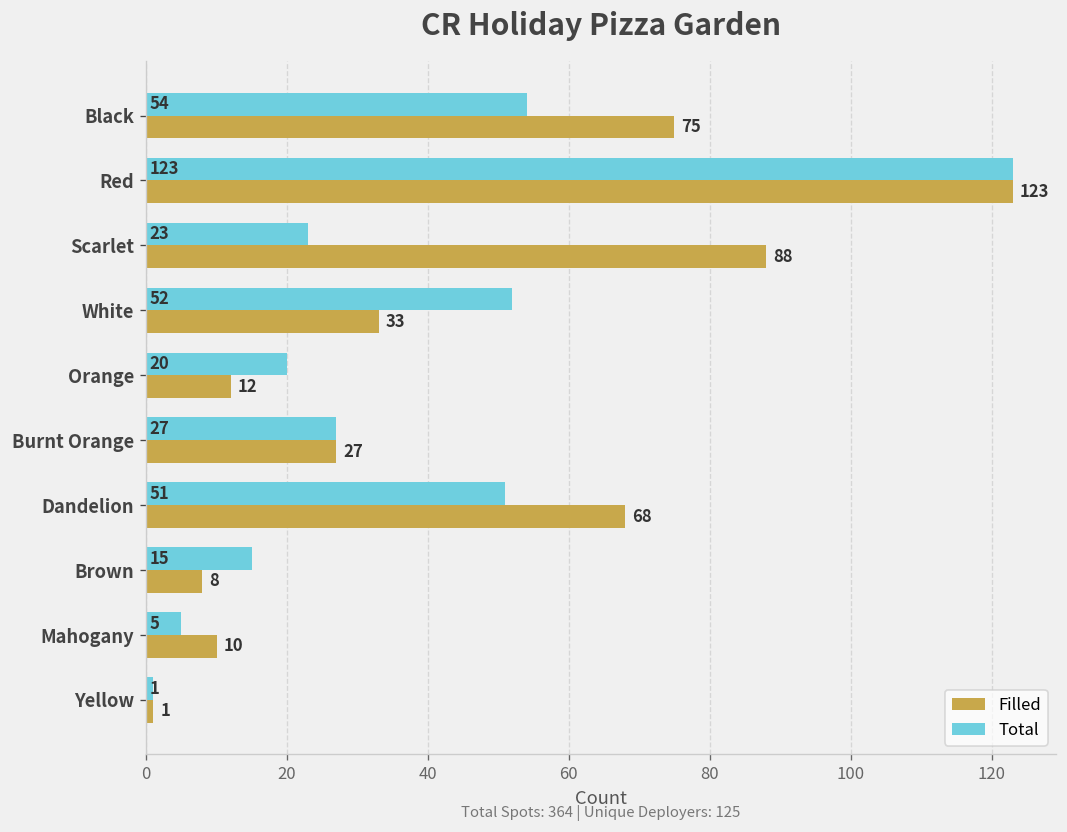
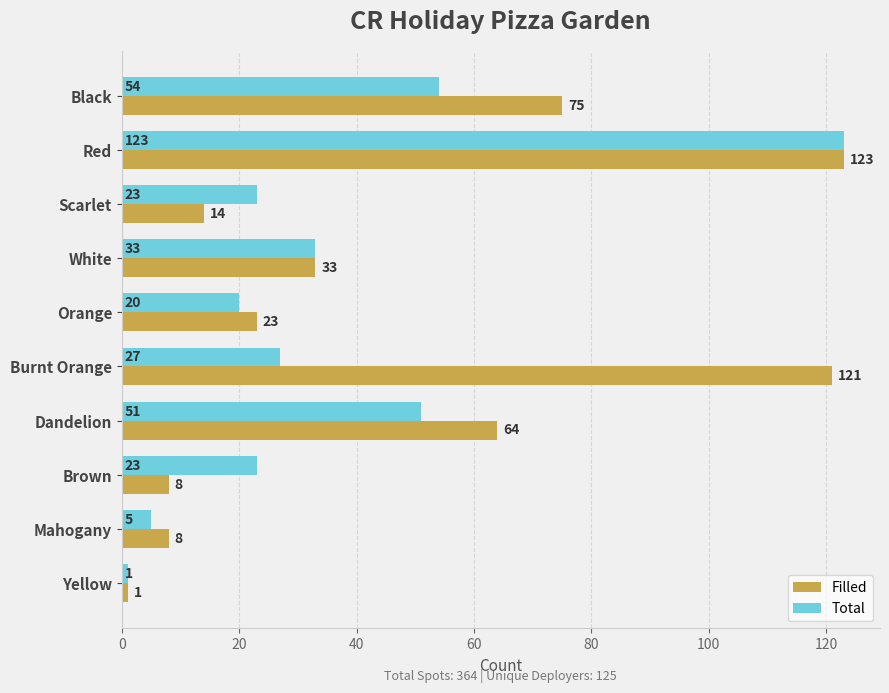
  {
    "Filled": {
      "Black": 75,
      "Red": 123,
-     "Scarlet": 88,
+     "Scarlet": 14,
      "White": 33,
-     "Orange": 12,
-     "Burnt Orange": 27,
-     "Dandelion": 68,
+     "Orange": 23,
+     "Burnt Orange": 121,
+     "Dandelion": 64,
      "Brown": 8,
-     "Mahogany": 10,
+     "Mahogany": 8,
      "Yellow": 1
    },
    "Total": {
      "Black": 54,
      "Red": 123,
      "Scarlet": 23,
-     "White": 52,
+     "White": 33,
      "Orange": 20,
      "Burnt Orange": 27,
      "Dandelion": 51,
-     "Brown": 15,
+     "Brown": 23,
      "Mahogany": 5,
      "Yellow": 1
    }
  }
